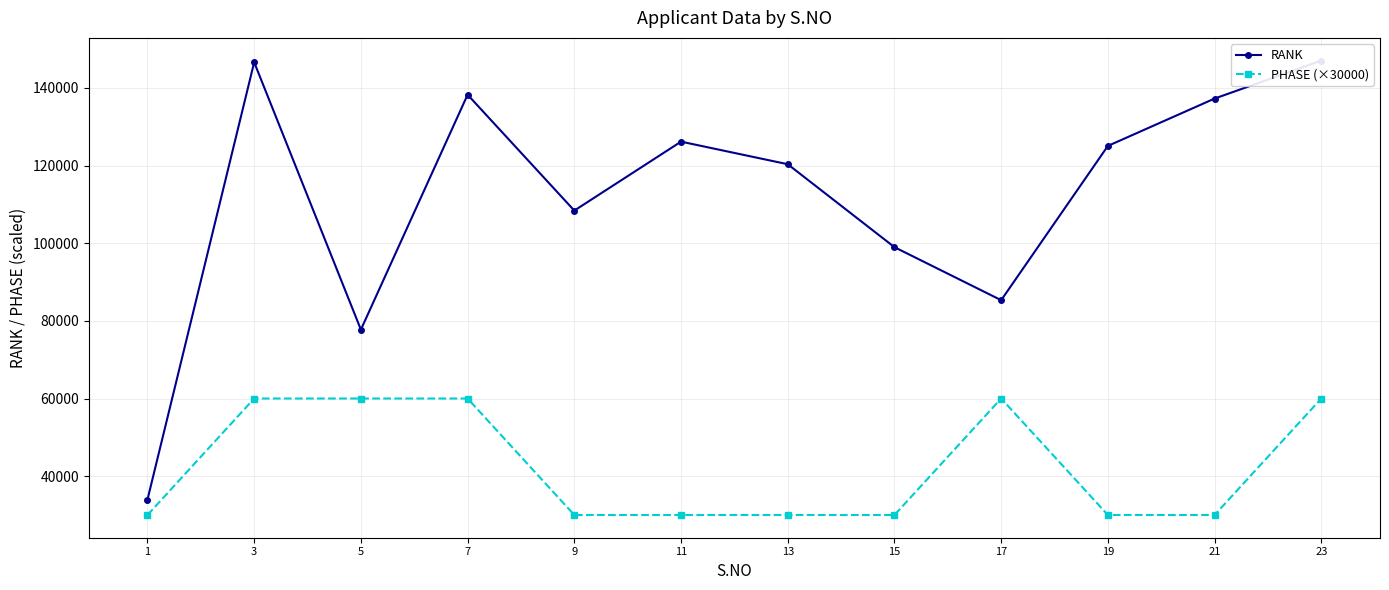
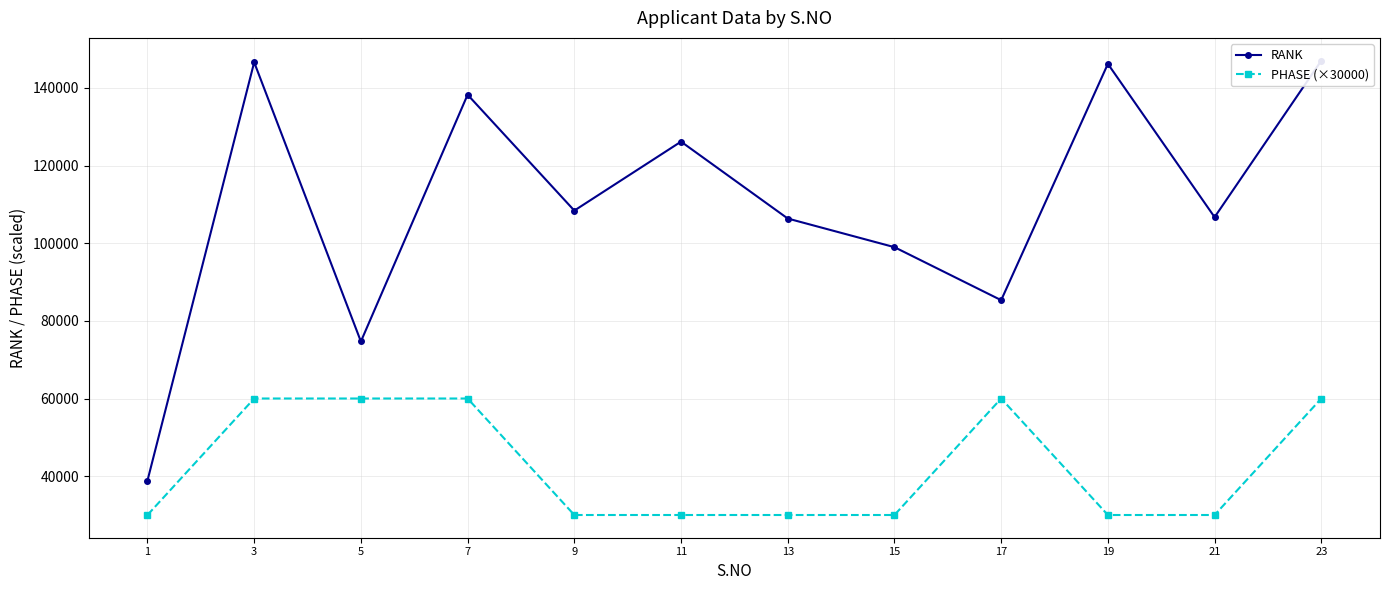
  {
    "RANK": {
-     "1": 34000,
+     "1": 39000,
      "3": 147000,
-     "5": 78000,
+     "5": 75000,
      "7": 138000,
      "9": 108000,
      "11": 126000,
-     "13": 120000,
+     "13": 106000,
      "15": 99000,
      "17": 85000,
-     "19": 125000,
-     "21": 137000
+     "19": 146000,
+     "21": 107000
    },
    "PHASE (×30000)": {
      "1": 30000,
      "3": 60000,
      "5": 60000,
      "7": 60000,
      "9": 30000,
      "11": 30000,
      "13": 30000,
      "15": 30000,
      "17": 60000,
      "19": 30000,
      "21": 30000,
      "23": 60000
    }
  }
